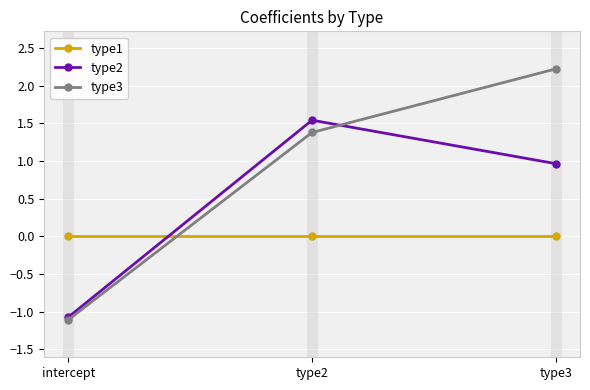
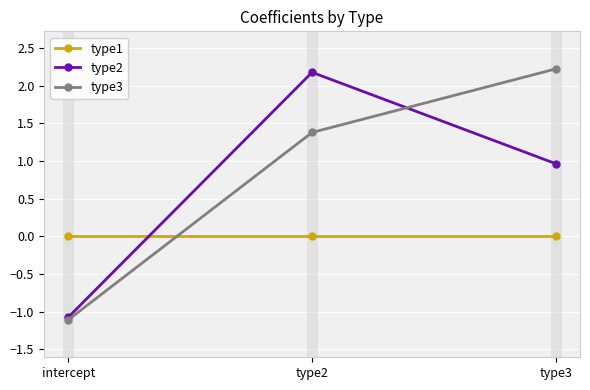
  {
    "type1": {
      "intercept": 0.0,
      "type2": 0.0,
      "type3": 0.0
    },
    "type2": {
      "intercept": -1.1,
-     "type2": 1.5,
+     "type2": 2.2,
      "type3": 1.0
    },
    "type3": {
      "intercept": -1.1,
      "type2": 1.4,
      "type3": 2.2
    }
  }
